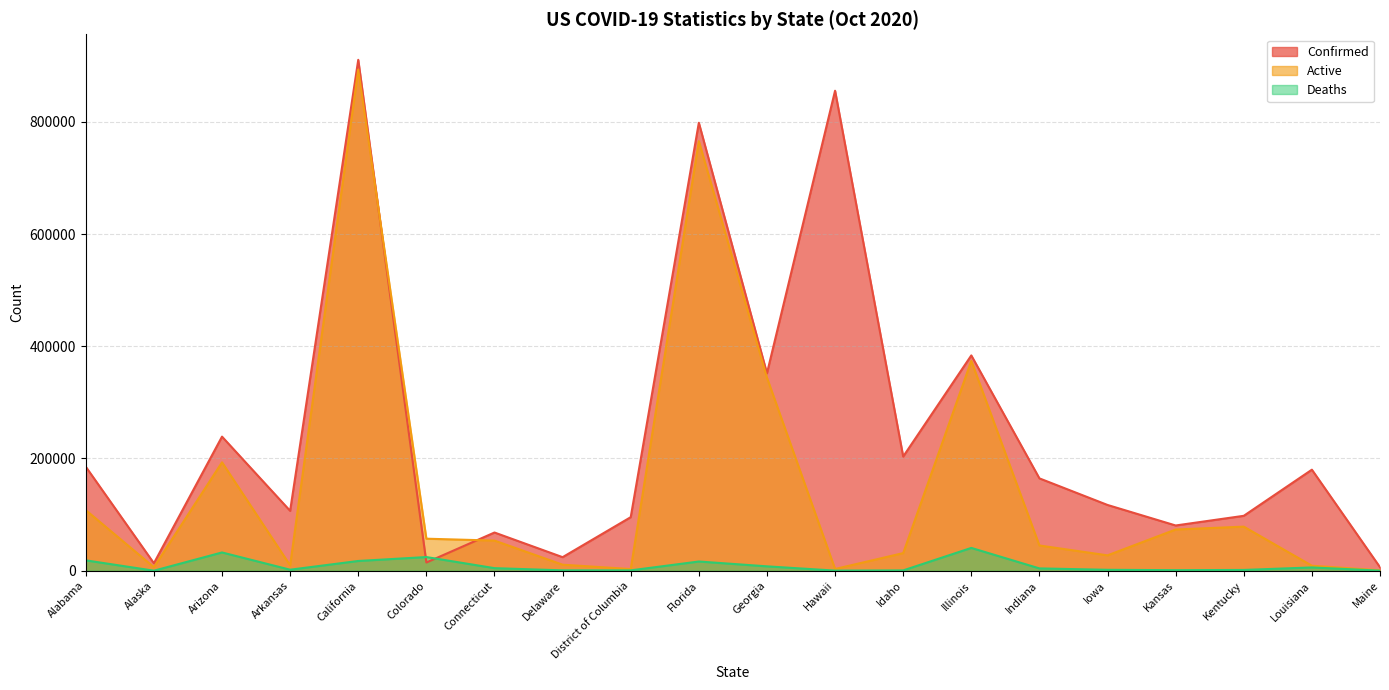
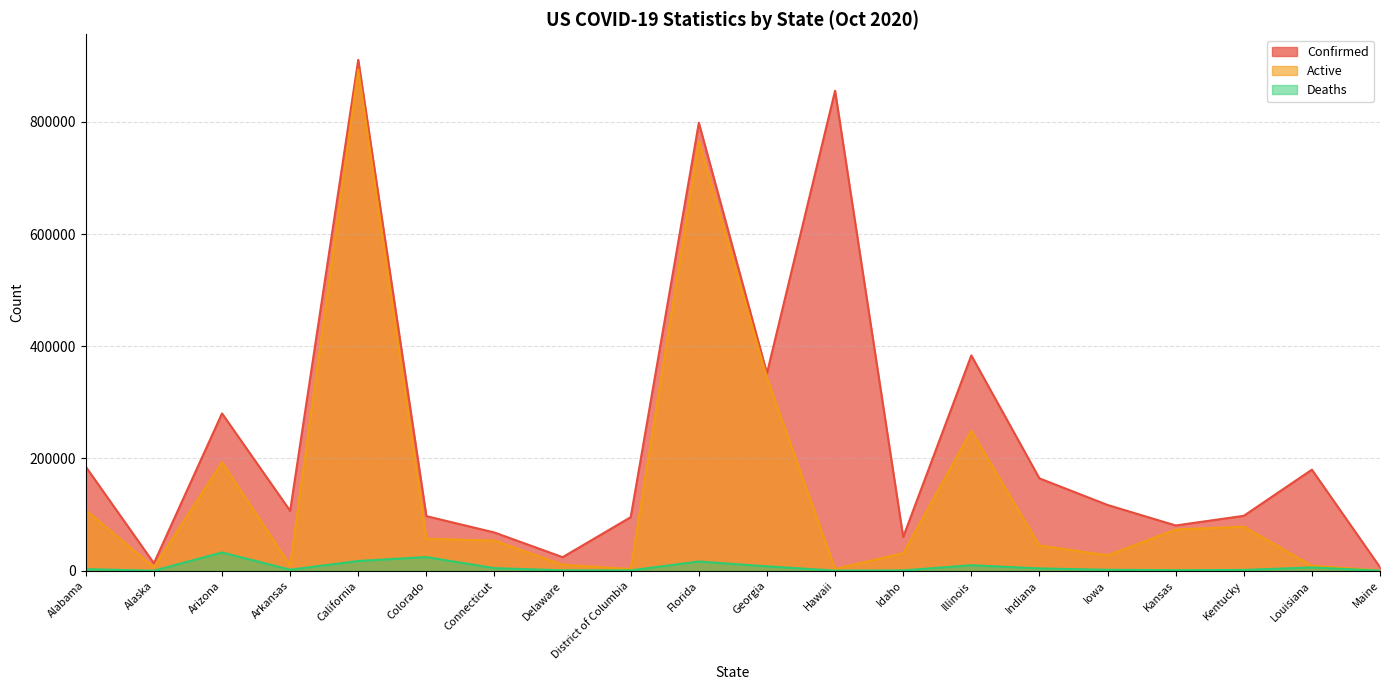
  {
    "Confirmed": {
      "Alabama": 190000,
      "Alaska": 10000,
-     "Arizona": 240000,
+     "Arizona": 280000,
      "Arkansas": 110000,
      "California": 910000,
-     "Colorado": 10000,
+     "Colorado": 100000,
      "Connecticut": 70000,
      "Delaware": 20000,
      "District of Columbia": 100000,
      "Florida": 800000,
      "Georgia": 350000,
      "Hawaii": 860000,
-     "Idaho": 200000,
+     "Idaho": 60000,
      "Illinois": 380000,
      "Indiana": 160000,
      "Iowa": 120000,
      "Kansas": 80000,
      "Kentucky": 100000,
      "Louisiana": 180000,
      "Maine": 10000
    },
    "Active": {
      "Alabama": 110000,
      "Alaska": 10000,
      "Arizona": 190000,
      "Arkansas": 10000,
      "California": 890000,
      "Colorado": 60000,
      "Connecticut": 50000,
      "Delaware": 10000,
      "Florida": 770000,
      "Georgia": 340000,
      "Idaho": 30000,
-     "Illinois": 370000,
+     "Illinois": 250000,
      "Indiana": 50000,
      "Iowa": 30000,
      "Kansas": 70000,
      "Kentucky": 80000
    },
    "Deaths": {
-     "Alabama": 20000,
+     "Alabama": 0,
      "Alaska": 0,
      "Arizona": 30000,
      "Arkansas": 0,
      "California": 20000,
      "Colorado": 20000,
      "Connecticut": 0,
      "Delaware": 0,
      "Florida": 20000,
      "Georgia": 10000,
      "Idaho": 0,
-     "Illinois": 40000,
+     "Illinois": 10000,
      "Indiana": 0,
      "Iowa": 0,
      "Kansas": 0,
      "Kentucky": 0
    }
  }
